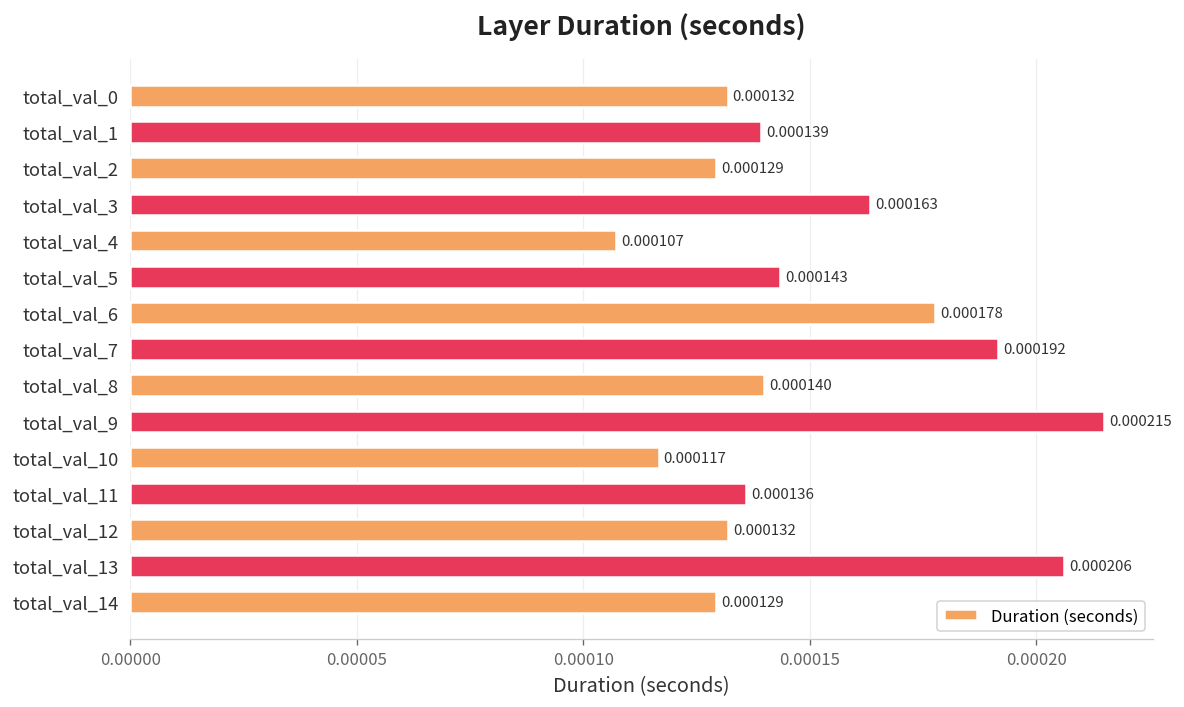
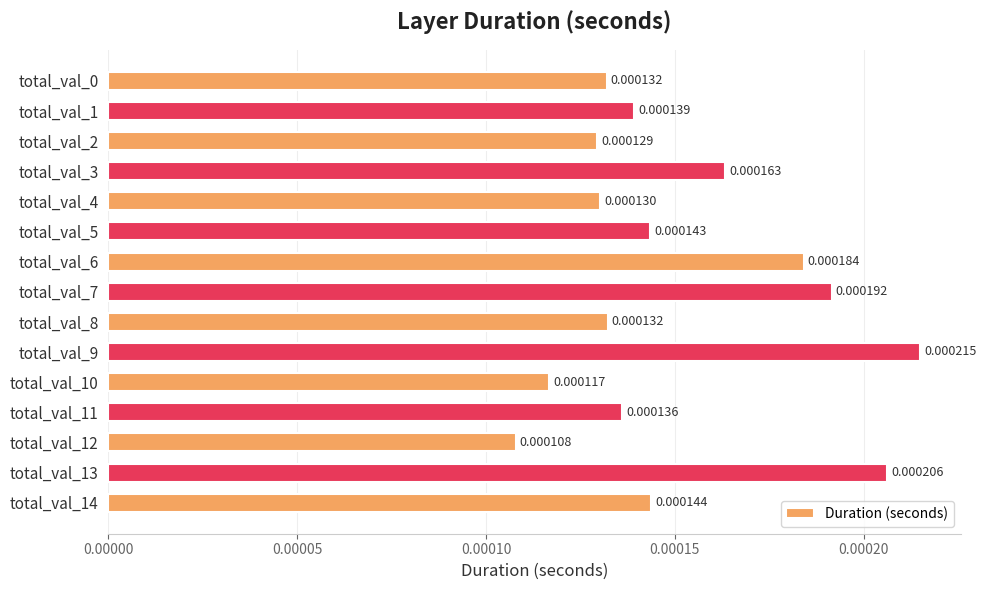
  {
    "total_val_0": 0.000132,
    "total_val_1": 0.000139,
    "total_val_2": 0.000129,
    "total_val_3": 0.000163,
-   "total_val_4": 0.000107,
+   "total_val_4": 0.000130,
    "total_val_5": 0.000143,
-   "total_val_6": 0.000178,
+   "total_val_6": 0.000184,
    "total_val_7": 0.000192,
-   "total_val_8": 0.000140,
+   "total_val_8": 0.000132,
    "total_val_9": 0.000215,
    "total_val_10": 0.000117,
    "total_val_11": 0.000136,
-   "total_val_12": 0.000132,
+   "total_val_12": 0.000108,
    "total_val_13": 0.000206,
-   "total_val_14": 0.000129
+   "total_val_14": 0.000144
  }
